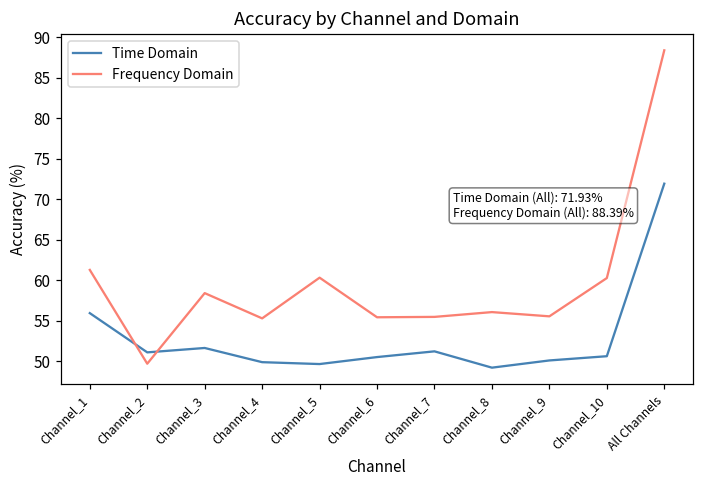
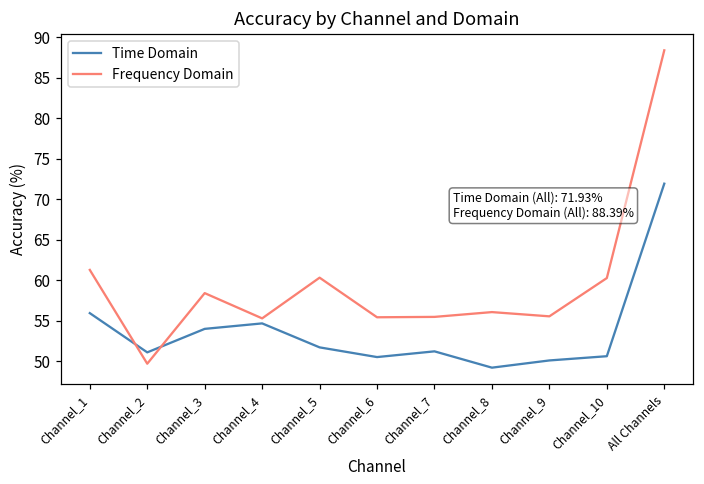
  {
    "Time Domain": {
      "Channel_1": 56,
      "Channel_2": 51,
-     "Channel_3": 52,
-     "Channel_4": 50,
-     "Channel_5": 50,
+     "Channel_3": 54,
+     "Channel_4": 55,
+     "Channel_5": 52,
      "Channel_6": 51,
      "Channel_7": 51,
      "Channel_8": 49,
      "Channel_9": 50,
      "Channel_10": 51,
      "All Channels": 72
    },
    "Frequency Domain": {
      "Channel_1": 61,
      "Channel_2": 50,
      "Channel_3": 58,
      "Channel_4": 55,
      "Channel_5": 60,
      "Channel_6": 55,
      "Channel_7": 55,
      "Channel_8": 56,
      "Channel_9": 56,
      "Channel_10": 60,
      "All Channels": 88
    }
  }
